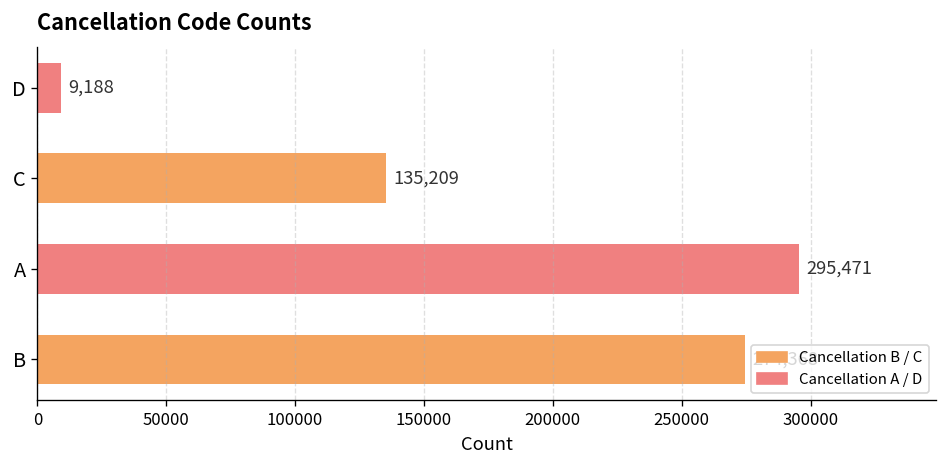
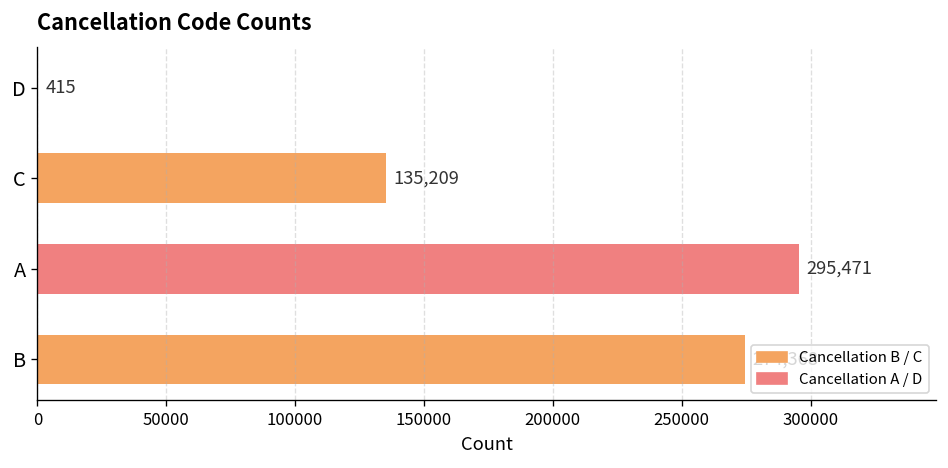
  {
-   "D": "9,188",
+   "D": "415",
    "C": "135,209",
    "A": "295,471"
  }
